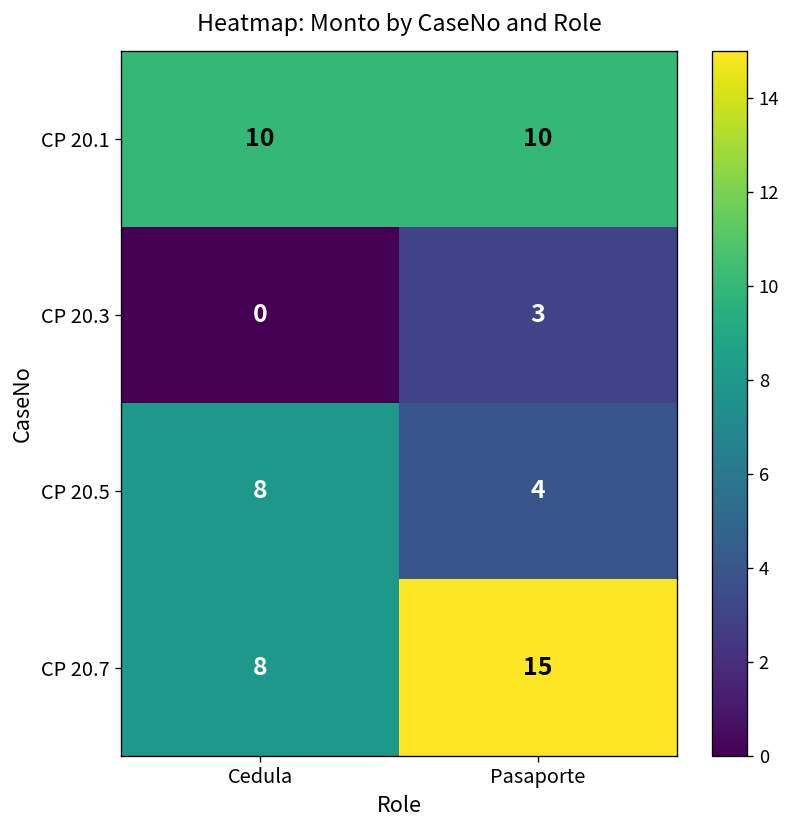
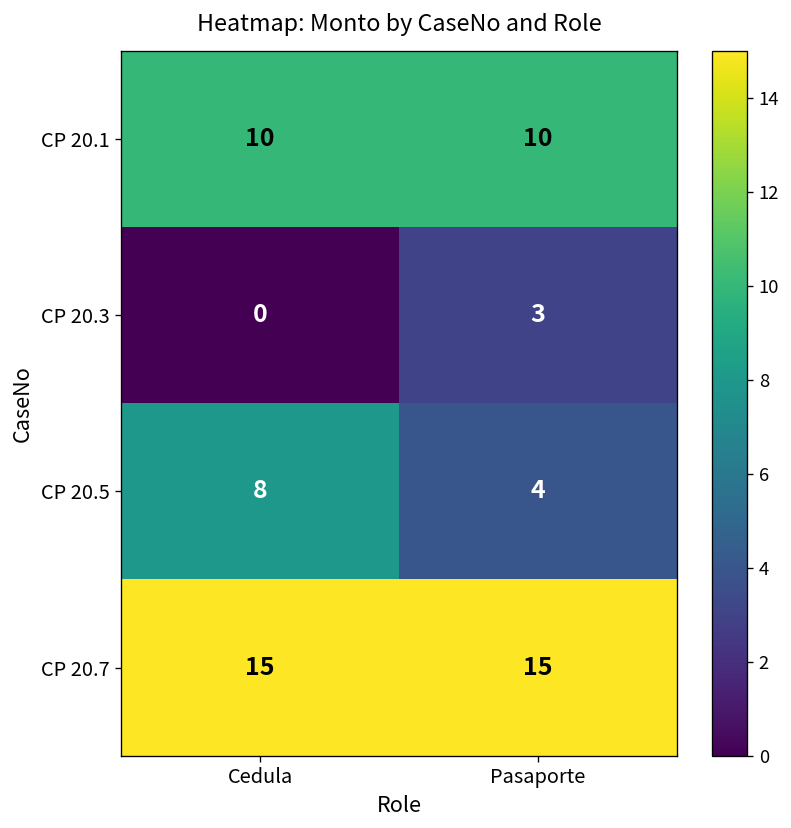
  {
    "CP 20.1": {
      "Cedula": 10,
      "Pasaporte": 10
    },
    "CP 20.3": {
      "Cedula": 0,
      "Pasaporte": 3
    },
    "CP 20.5": {
      "Cedula": 8,
      "Pasaporte": 4
    },
    "CP 20.7": {
-     "Cedula": 8,
+     "Cedula": 15,
      "Pasaporte": 15
    }
  }
